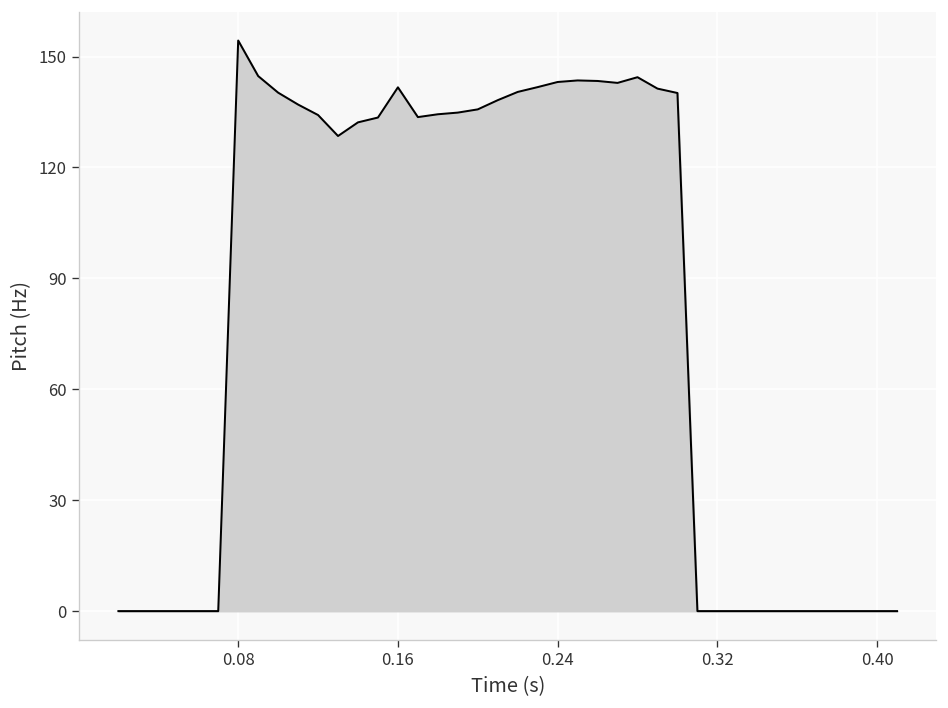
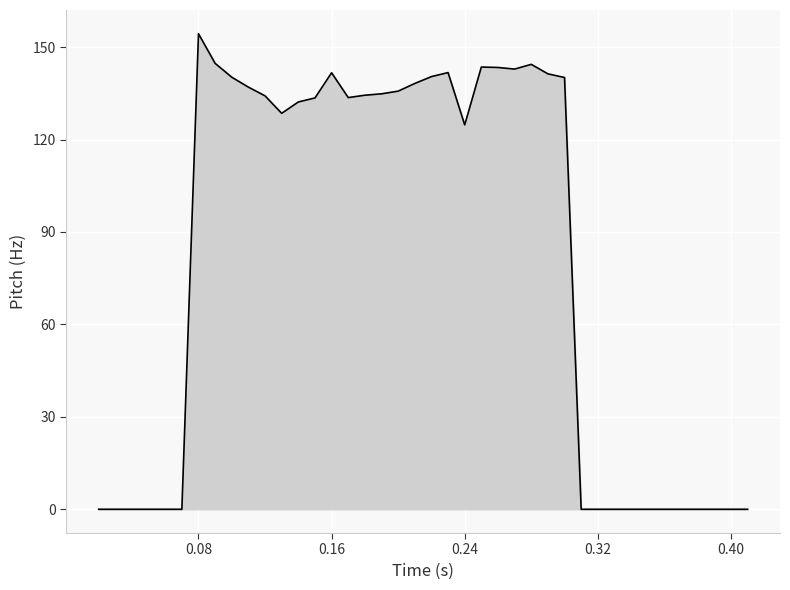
  {
    "0.08": 154,
    "0.16": 142,
-   "0.24": 143,
+   "0.24": 125,
    "0.32": 0,
    "0.40": 0
  }
